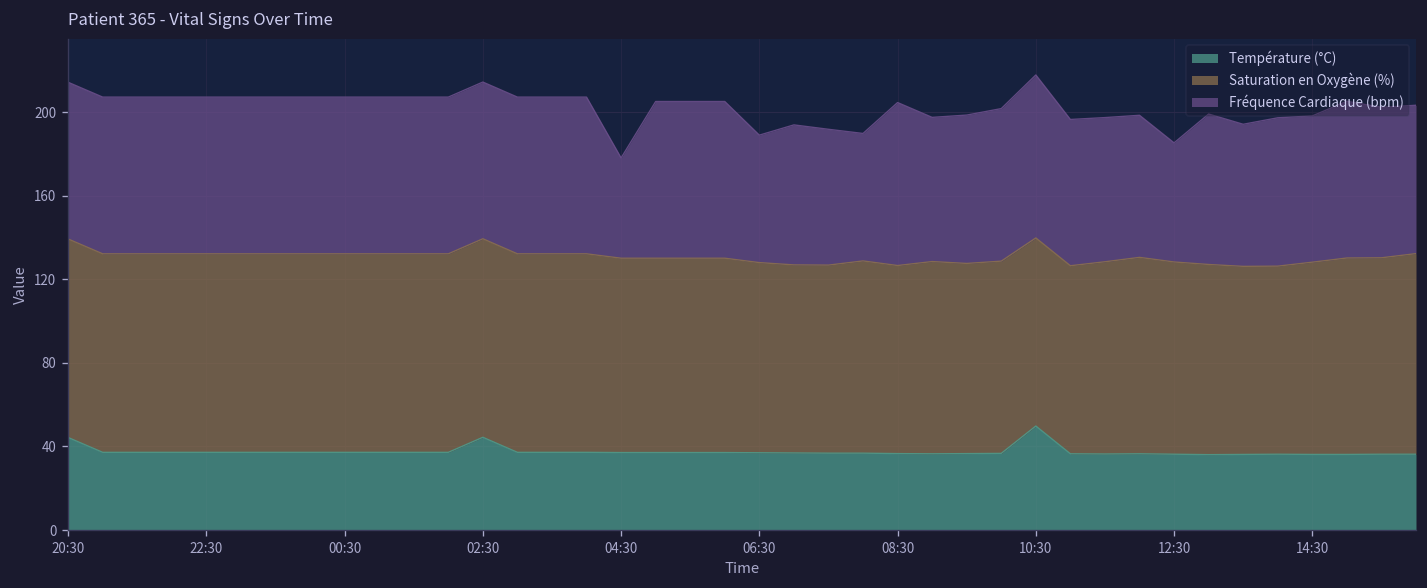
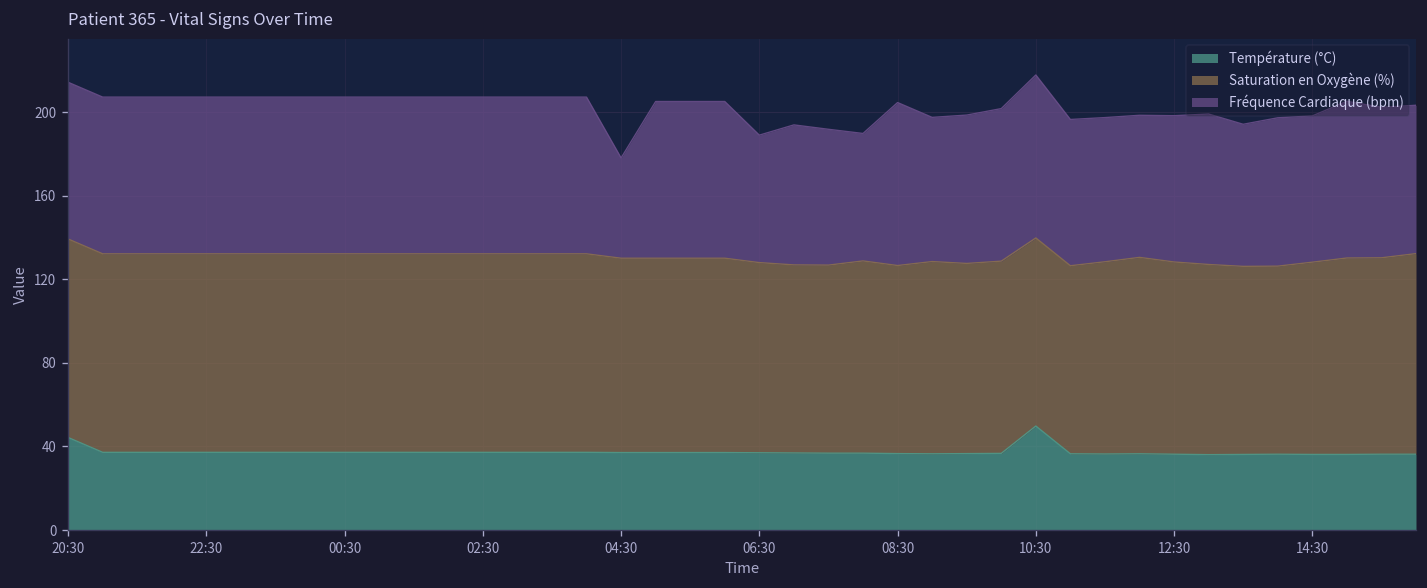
  {
    "Température (°C)": {
      "20:30": 44,
      "22:30": 37,
      "00:30": 37,
-     "02:30": 44,
+     "02:30": 37,
      "04:30": 37,
      "06:30": 37,
      "08:30": 37,
      "10:30": 50,
      "12:30": 36,
      "14:30": 36
    },
    "Saturation en Oxygène (%)": {
      "20:30": 95,
      "22:30": 95,
      "00:30": 95,
      "02:30": 95,
      "04:30": 93,
      "06:30": 91,
      "08:30": 90,
      "10:30": 90,
      "12:30": 92,
      "14:30": 92
    },
    "Fréquence Cardiaque (bpm)": {
      "20:30": 75,
      "22:30": 75,
      "00:30": 75,
      "02:30": 75,
      "04:30": 48,
      "06:30": 61,
      "08:30": 78,
      "10:30": 78,
-     "12:30": 57,
+     "12:30": 70,
      "14:30": 70
    }
  }
